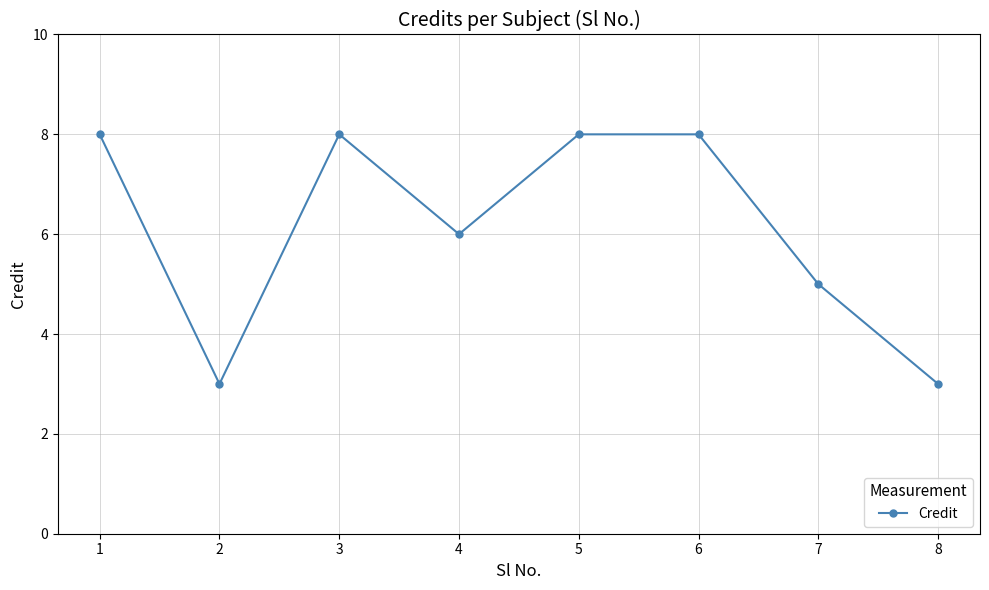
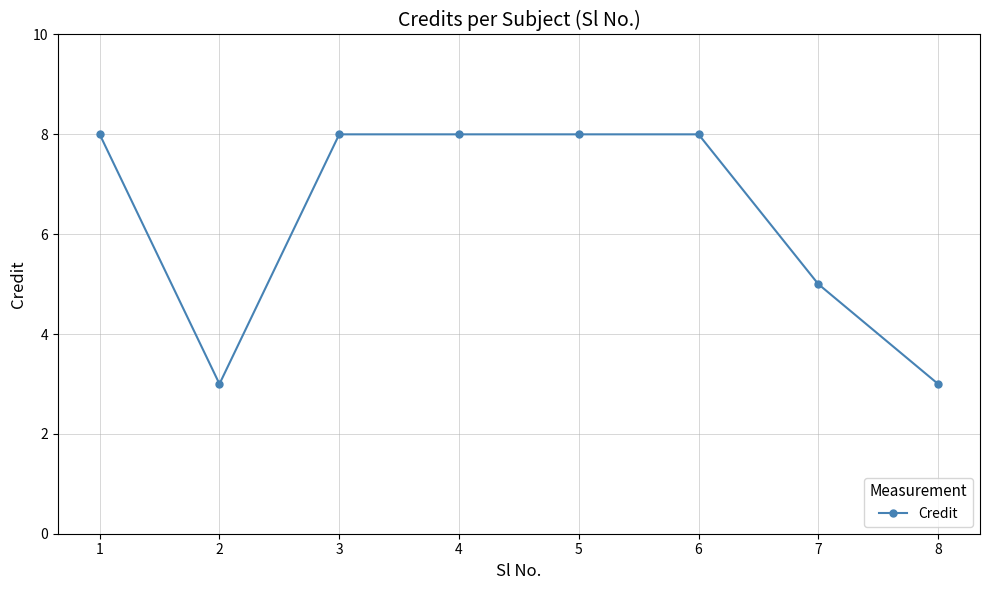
  {
    "1": 8,
    "2": 3,
    "3": 8,
-   "4": 6,
+   "4": 8,
    "5": 8,
    "6": 8,
    "7": 5,
    "8": 3
  }
